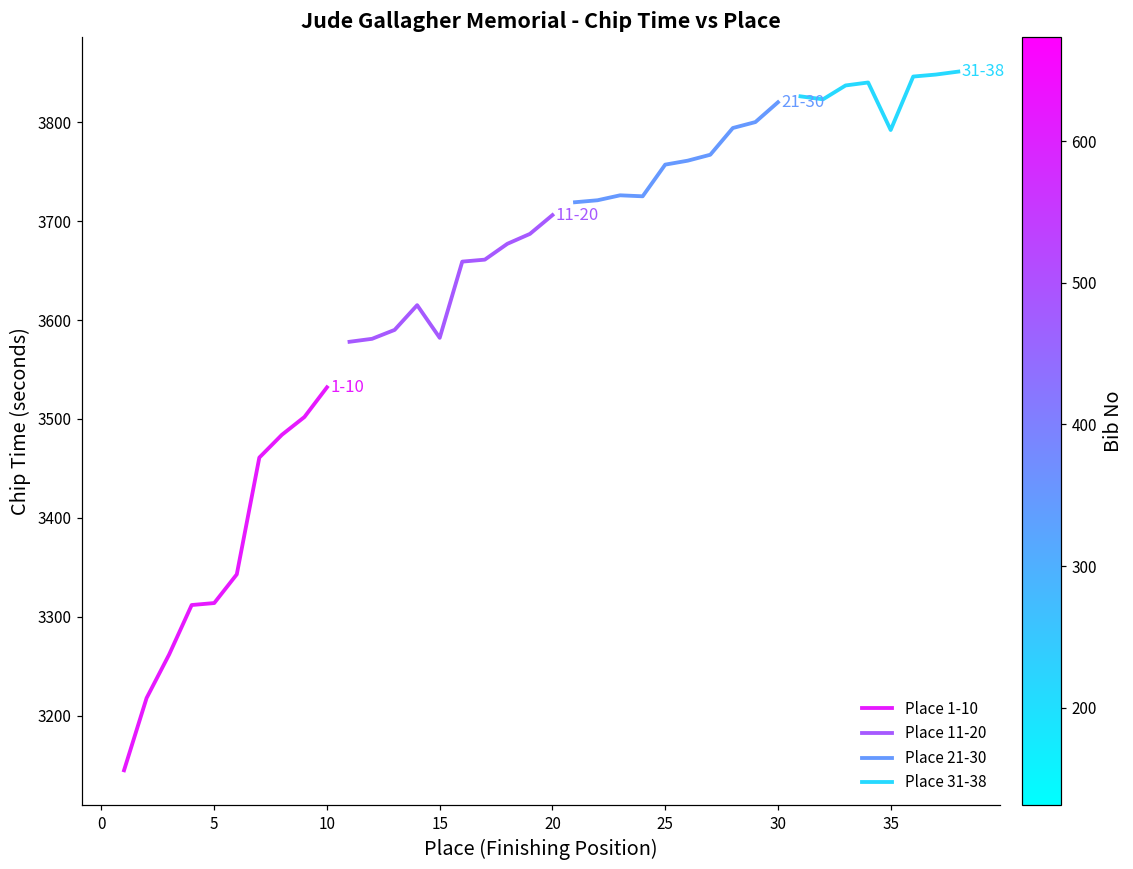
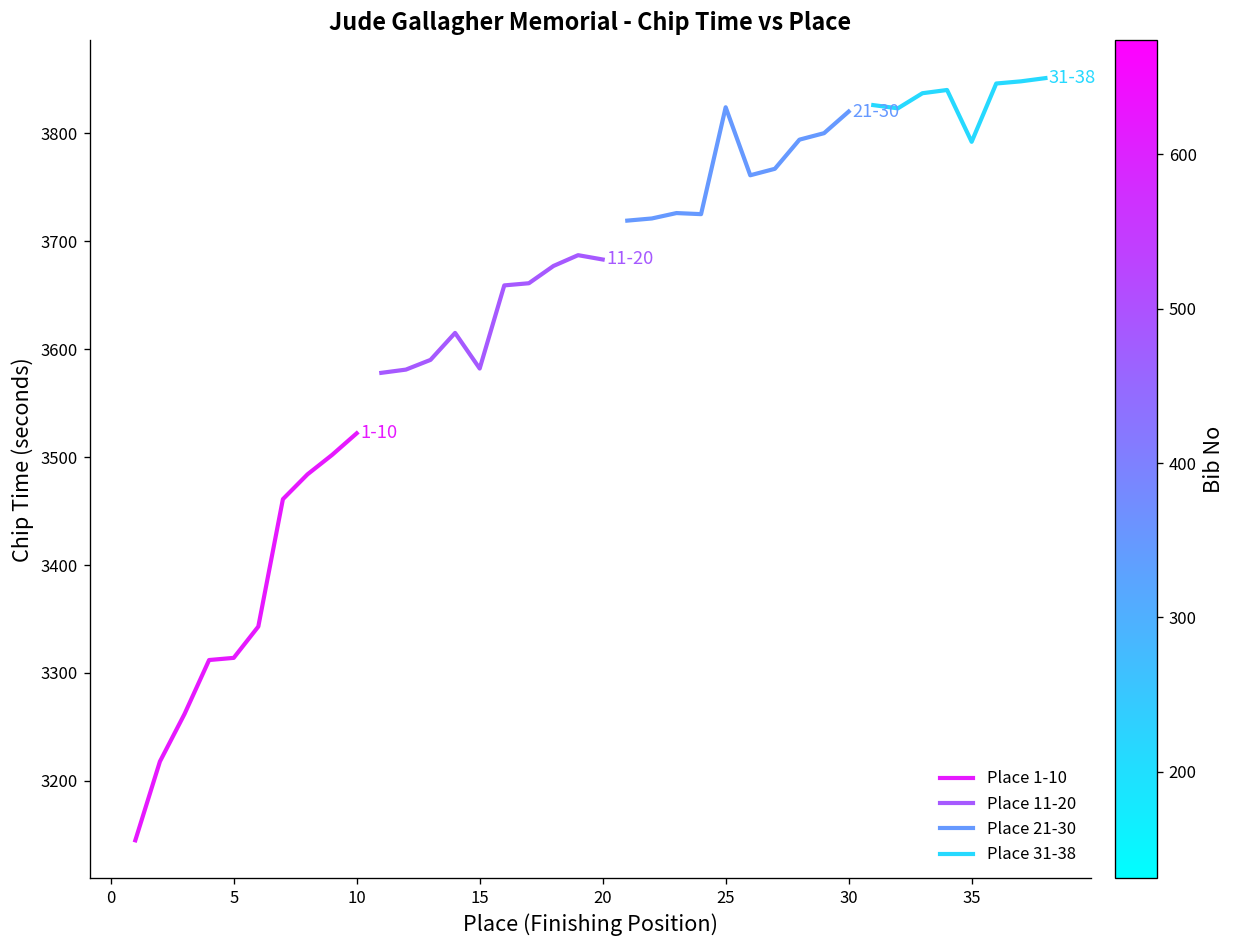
  {
    "Place 1-10": {
      "5": 3310,
-     "10": 3530
+     "10": 3520
    },
    "Place 11-20": {
      "15": 3580,
-     "20": 3710
+     "20": 3680
    },
    "Place 21-30": {
-     "25": 3760,
+     "25": 3820,
      "30": 3820
    },
    "Place 31-38": {
      "35": 3790
    }
  }
